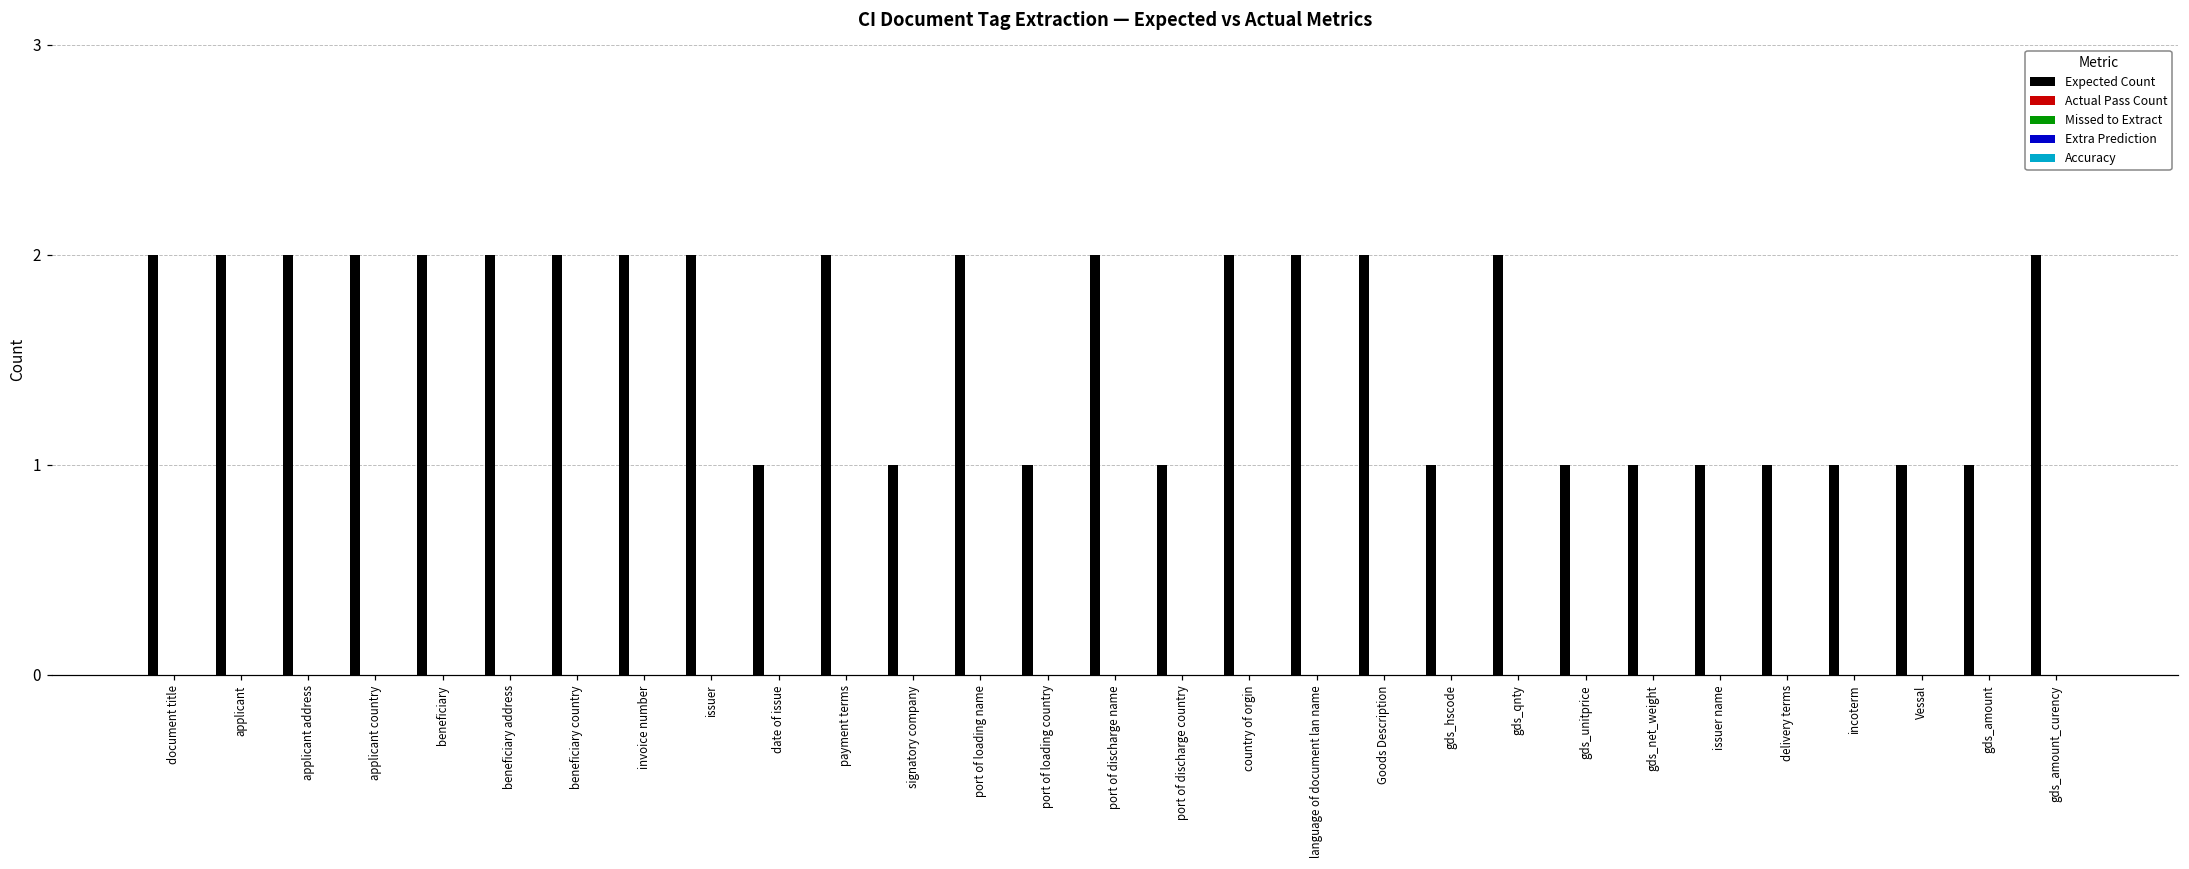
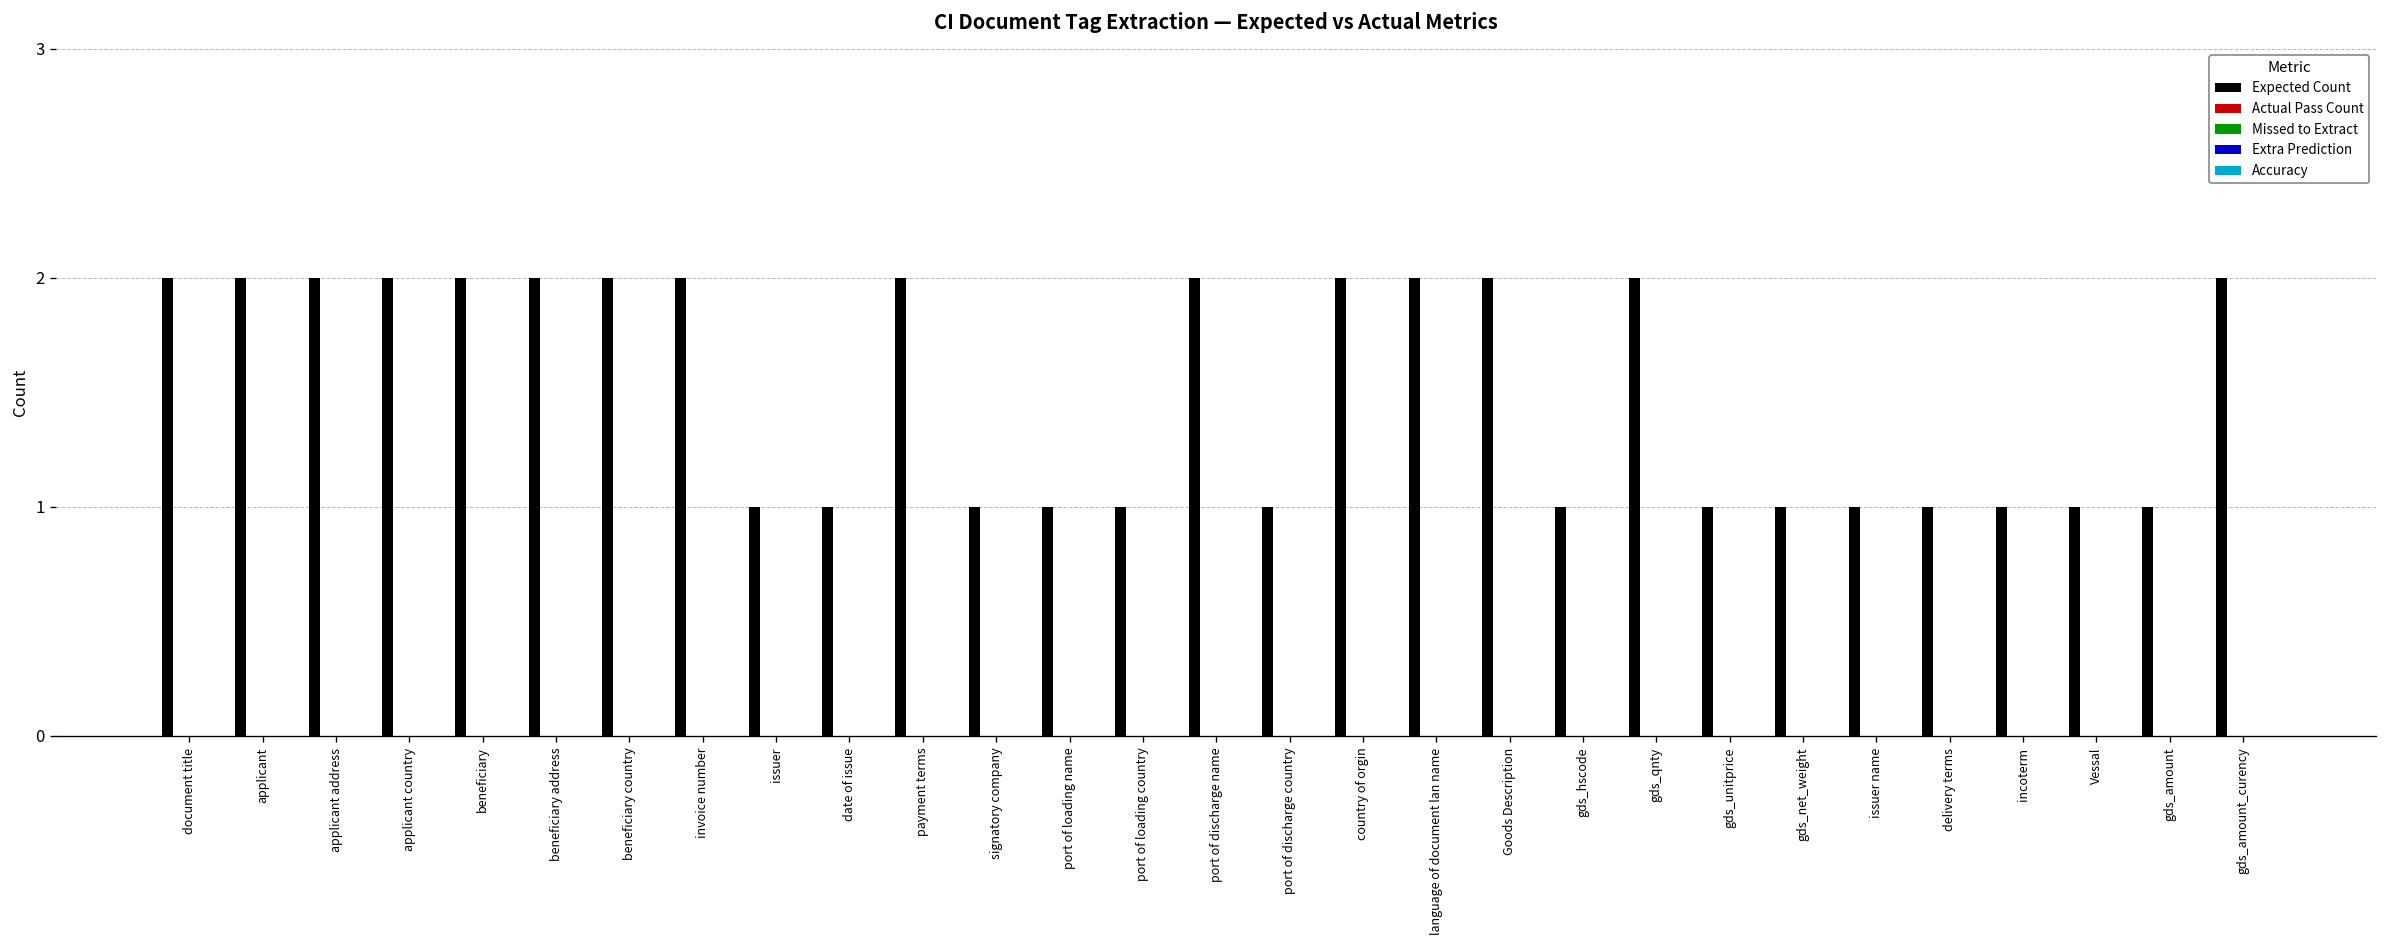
  {
    "Expected Count": {
      "document title": 2,
      "applicant": 2,
      "applicant address": 2,
      "applicant country": 2,
      "beneficiary": 2,
      "beneficiary address": 2,
      "beneficiary country": 2,
      "invoice number": 2,
-     "issuer": 2,
+     "issuer": 1,
      "date of issue": 1,
      "payment terms": 2,
      "signatory company": 1,
-     "port of loading name": 2,
+     "port of loading name": 1,
      "port of loading country": 1,
      "port of discharge name": 2,
      "port of discharge country": 1,
      "country of orgin": 2,
      "language of document lan name": 2,
      "Goods Description": 2,
      "gds_hscode": 1,
      "gds_qnty": 2,
      "gds_unitprice": 1,
      "gds_net_weight": 1,
      "issuer name": 1,
      "delivery terms": 1,
      "incoterm": 1,
      "Vessal": 1,
      "gds_amount": 1,
      "gds_amount_curency": 2
    },
    "Actual Pass Count": {
      "document title": 0,
      "applicant": 0,
      "applicant address": 0,
      "applicant country": 0,
      "beneficiary": 0,
      "beneficiary address": 0,
      "beneficiary country": 0,
      "invoice number": 0,
      "issuer": 0,
      "date of issue": 0,
      "payment terms": 0,
      "signatory company": 0,
      "port of loading name": 0,
      "port of loading country": 0,
      "port of discharge name": 0,
      "port of discharge country": 0,
      "country of orgin": 0,
      "language of document lan name": 0,
      "Goods Description": 0,
      "gds_hscode": 0,
      "gds_qnty": 0,
      "gds_unitprice": 0,
      "gds_net_weight": 0,
      "issuer name": 0,
      "delivery terms": 0,
      "incoterm": 0,
      "Vessal": 0,
      "gds_amount": 0,
      "gds_amount_curency": 0
    },
    "Missed to Extract": {
      "document title": 0,
      "applicant": 0,
      "applicant address": 0,
      "applicant country": 0,
      "beneficiary": 0,
      "beneficiary address": 0,
      "beneficiary country": 0,
      "invoice number": 0,
      "issuer": 0,
      "date of issue": 0,
      "payment terms": 0,
      "signatory company": 0,
      "port of loading name": 0,
      "port of loading country": 0,
      "port of discharge name": 0,
      "port of discharge country": 0,
      "country of orgin": 0,
      "language of document lan name": 0,
      "Goods Description": 0,
      "gds_hscode": 0,
      "gds_qnty": 0,
      "gds_unitprice": 0,
      "gds_net_weight": 0,
      "issuer name": 0,
      "delivery terms": 0,
      "incoterm": 0,
      "Vessal": 0,
      "gds_amount": 0,
      "gds_amount_curency": 0
    },
    "Extra Prediction": {
      "document title": 0,
      "applicant": 0,
      "applicant address": 0,
      "applicant country": 0,
      "beneficiary": 0,
      "beneficiary address": 0,
      "beneficiary country": 0,
      "invoice number": 0,
      "issuer": 0,
      "date of issue": 0,
      "payment terms": 0,
      "signatory company": 0,
      "port of loading name": 0,
      "port of loading country": 0,
      "port of discharge name": 0,
      "port of discharge country": 0,
      "country of orgin": 0,
      "language of document lan name": 0,
      "Goods Description": 0,
      "gds_hscode": 0,
      "gds_qnty": 0,
      "gds_unitprice": 0,
      "gds_net_weight": 0,
      "issuer name": 0,
      "delivery terms": 0,
      "incoterm": 0,
      "Vessal": 0,
      "gds_amount": 0,
      "gds_amount_curency": 0
    },
    "Accuracy": {
      "document title": 0,
      "applicant": 0,
      "applicant address": 0,
      "applicant country": 0,
      "beneficiary": 0,
      "beneficiary address": 0,
      "beneficiary country": 0,
      "invoice number": 0,
      "issuer": 0,
      "date of issue": 0,
      "payment terms": 0,
      "signatory company": 0,
      "port of loading name": 0,
      "port of loading country": 0,
      "port of discharge name": 0,
      "port of discharge country": 0,
      "country of orgin": 0,
      "language of document lan name": 0,
      "Goods Description": 0,
      "gds_hscode": 0,
      "gds_qnty": 0,
      "gds_unitprice": 0,
      "gds_net_weight": 0,
      "issuer name": 0,
      "delivery terms": 0,
      "incoterm": 0,
      "Vessal": 0,
      "gds_amount": 0,
      "gds_amount_curency": 0
    }
  }
